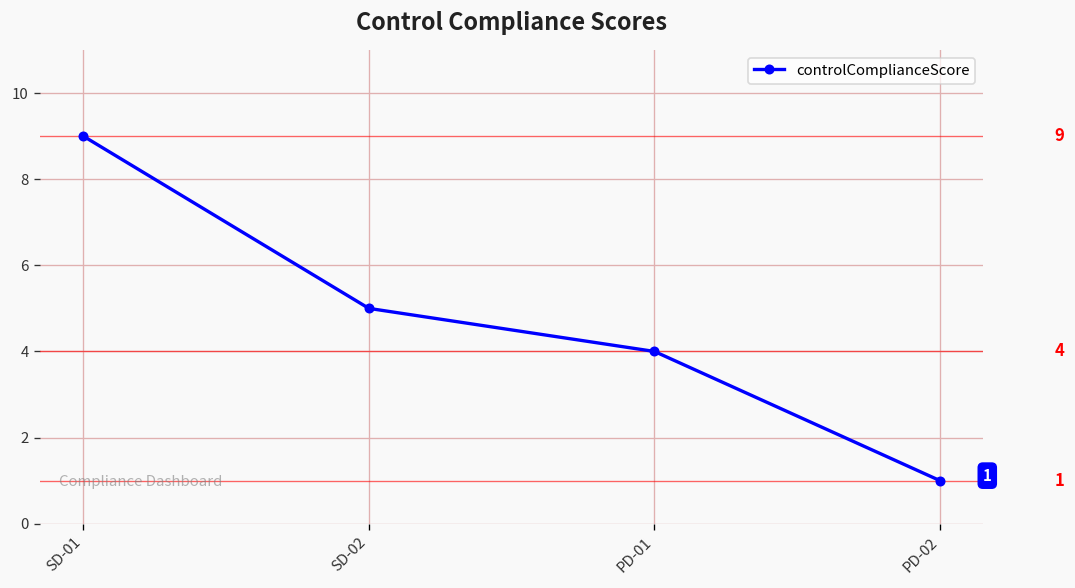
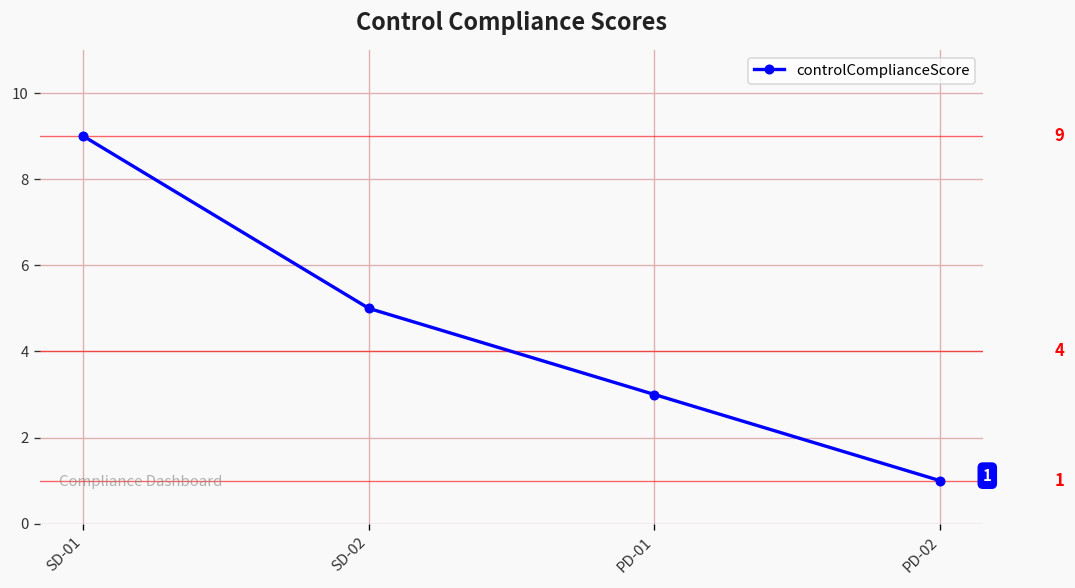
  {
    "SD-01": 9,
    "SD-02": 5,
-   "PD-01": 4
+   "PD-01": 3
  }
